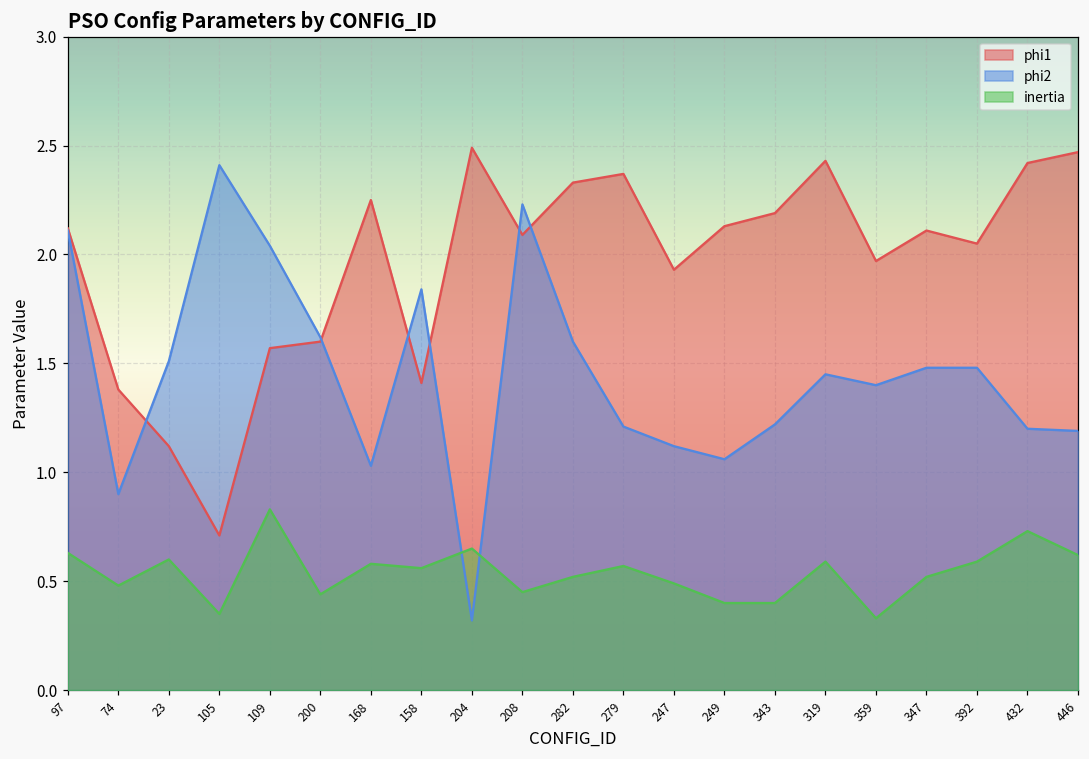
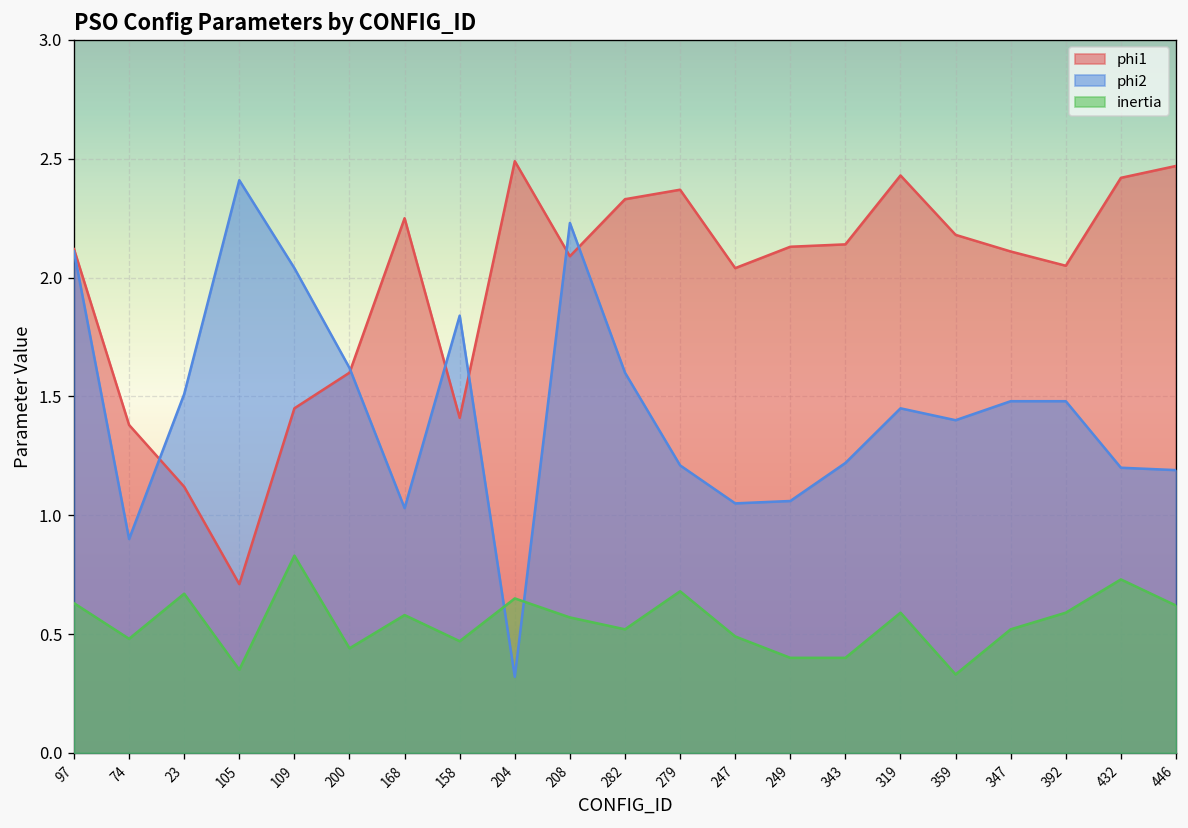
  {
    "phi1": {
      "74": 1.38,
      "23": 1.12,
      "105": 0.71,
-     "109": 1.57,
+     "109": 1.45,
      "200": 1.60,
      "168": 2.25,
      "158": 1.41,
      "204": 2.49,
      "208": 2.09,
      "282": 2.33,
      "279": 2.37,
-     "247": 1.93,
+     "247": 2.04,
      "249": 2.13,
-     "343": 2.19,
+     "343": 2.14,
      "319": 2.43,
-     "359": 1.97,
+     "359": 2.18,
      "347": 2.11,
      "392": 2.05,
      "432": 2.42,
      "446": 2.47
    },
    "phi2": {
      "74": 0.90,
      "23": 1.51,
      "105": 2.41,
      "109": 2.04,
      "200": 1.62,
      "168": 1.03,
      "158": 1.84,
      "204": 0.32,
      "208": 2.23,
      "282": 1.60,
      "279": 1.21,
-     "247": 1.12,
+     "247": 1.05,
      "249": 1.06,
      "343": 1.22,
      "319": 1.45,
      "359": 1.40,
      "347": 1.48,
      "392": 1.48,
      "432": 1.20,
      "446": 1.19
    },
    "inertia": {
      "97": 0.63,
      "74": 0.48,
-     "23": 0.60,
+     "23": 0.67,
      "105": 0.35,
      "109": 0.83,
      "200": 0.44,
      "168": 0.58,
-     "158": 0.56,
+     "158": 0.47,
      "204": 0.65,
-     "208": 0.45,
+     "208": 0.57,
      "282": 0.52,
-     "279": 0.57,
+     "279": 0.68,
      "247": 0.49,
      "249": 0.40,
      "343": 0.40,
      "319": 0.59,
      "359": 0.33,
      "347": 0.52,
      "392": 0.59,
      "432": 0.73,
      "446": 0.62
    }
  }
